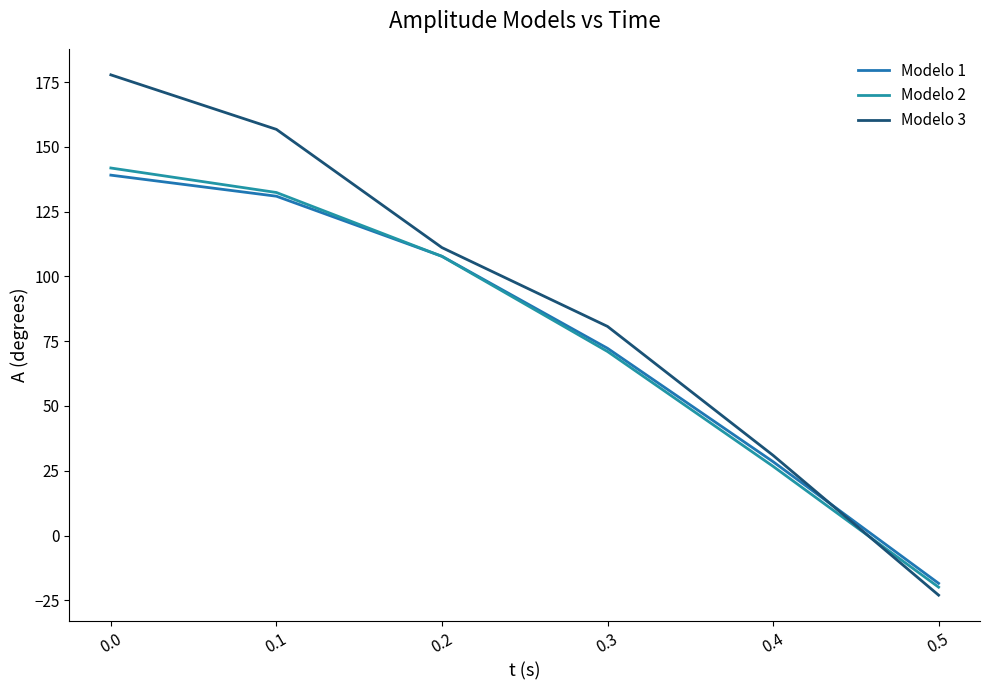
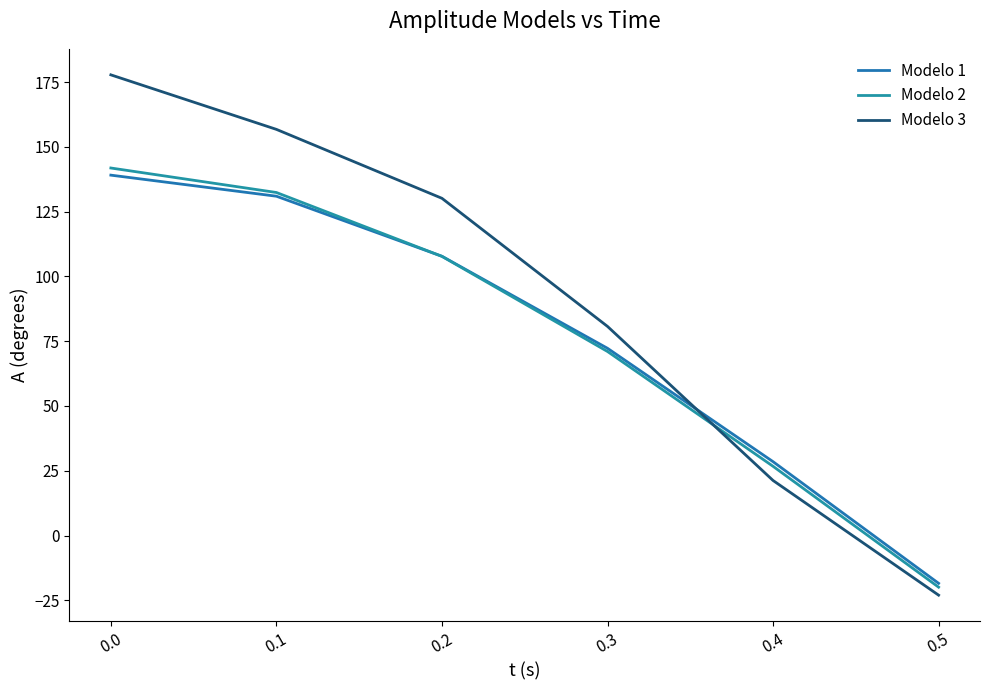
  {
    "Modelo 3": {
      "0.0": 178,
      "0.1": 157,
-     "0.2": 111,
+     "0.2": 130,
      "0.3": 81,
-     "0.4": 31,
+     "0.4": 21,
      "0.5": -23
    }
  }
